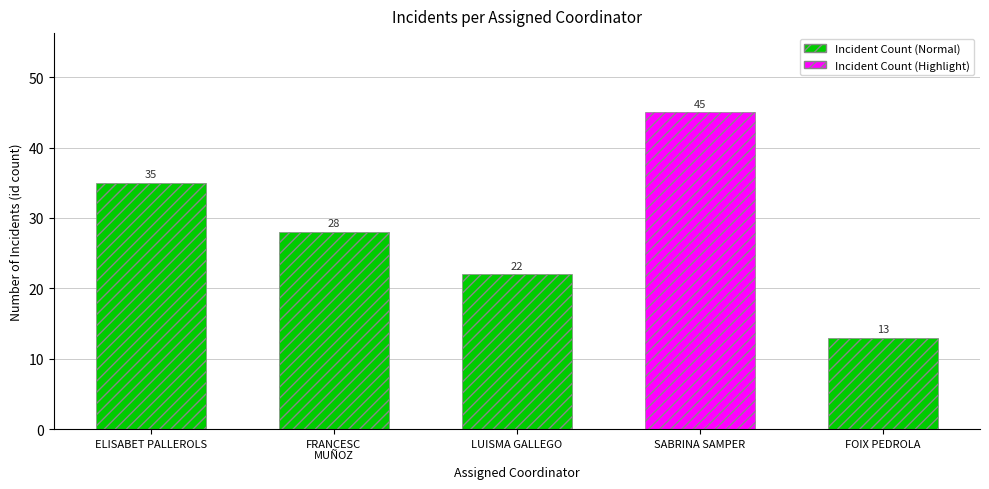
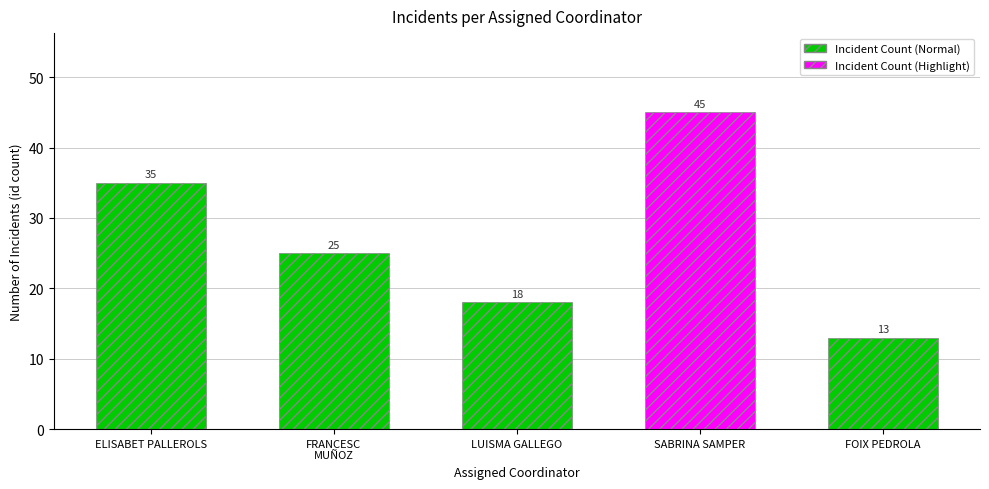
  {
    "ELISABET PALLEROLS": 35,
-   "FRANCESC MUÑOZ": 28,
-   "LUISMA GALLEGO": 22,
+   "FRANCESC MUÑOZ": 25,
+   "LUISMA GALLEGO": 18,
    "SABRINA SAMPER": 45,
    "FOIX PEDROLA": 13
  }
